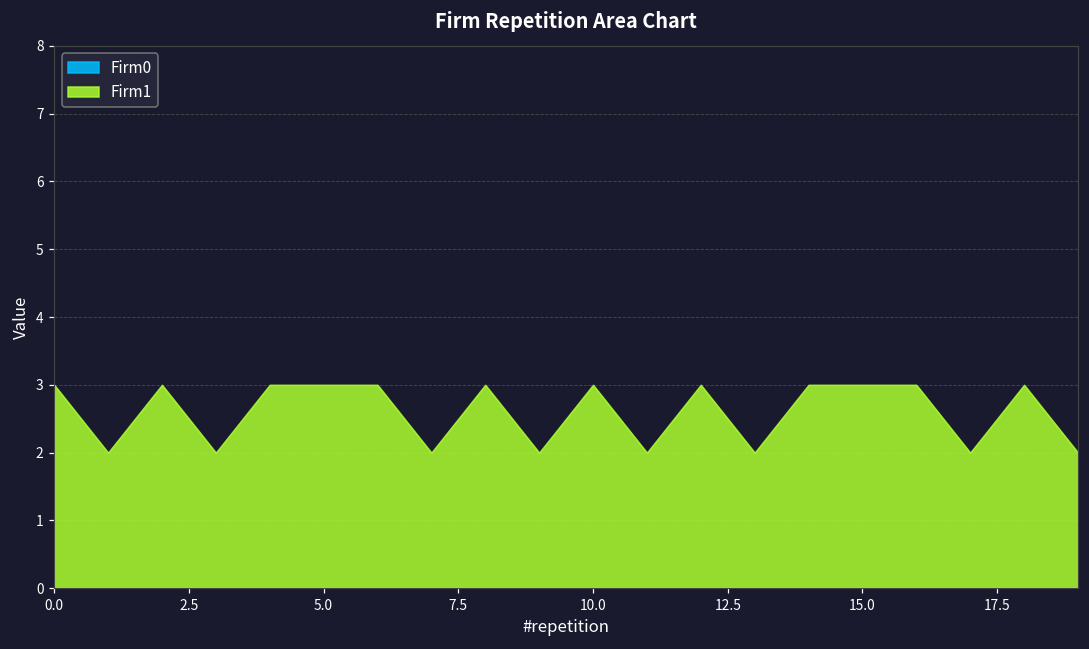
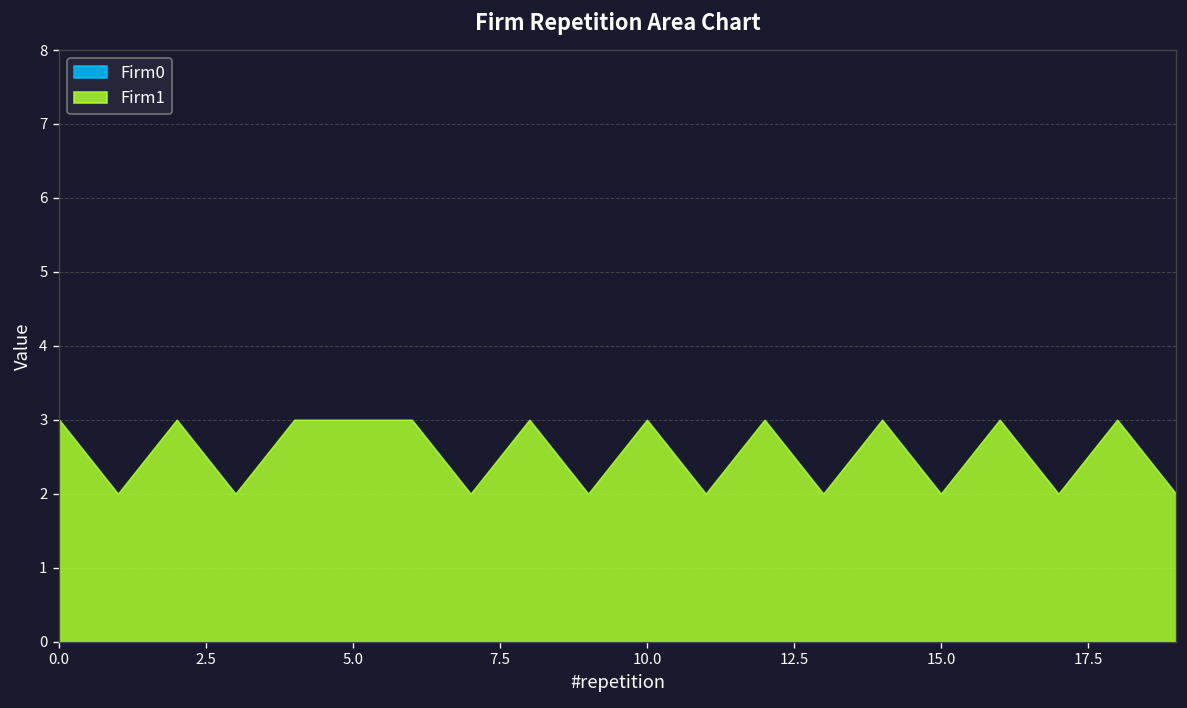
  {
    "Firm0": {
      "0.0": 0,
      "5.0": 0,
      "10.0": 0,
      "15.0": 0
    },
    "Firm1": {
      "0.0": 3,
      "5.0": 3,
      "10.0": 3,
-     "15.0": 3
+     "15.0": 2
    }
  }
